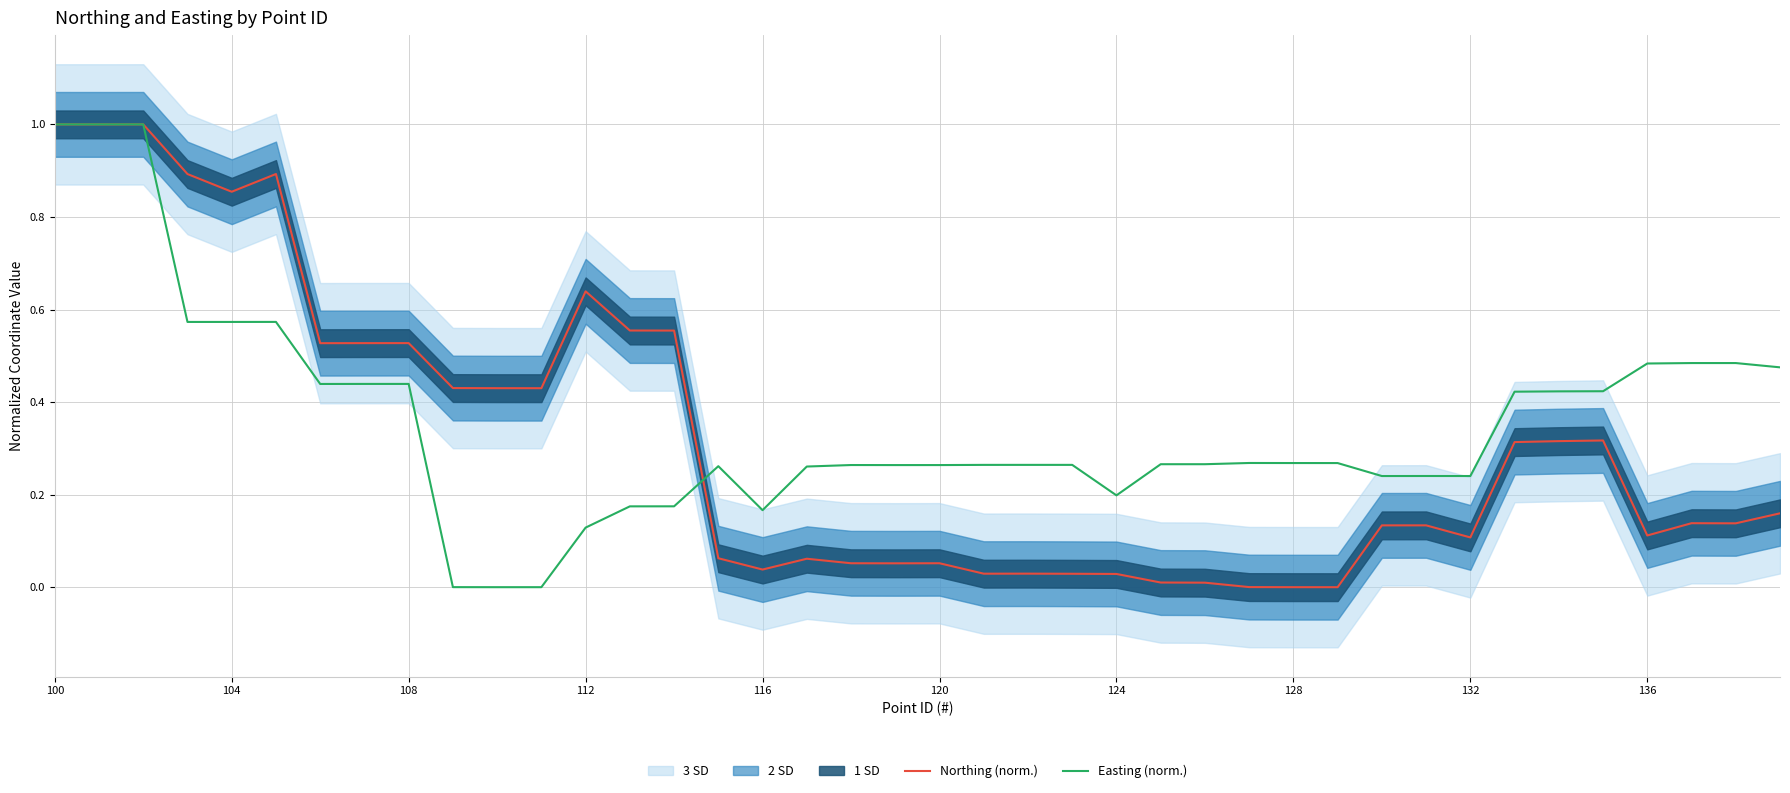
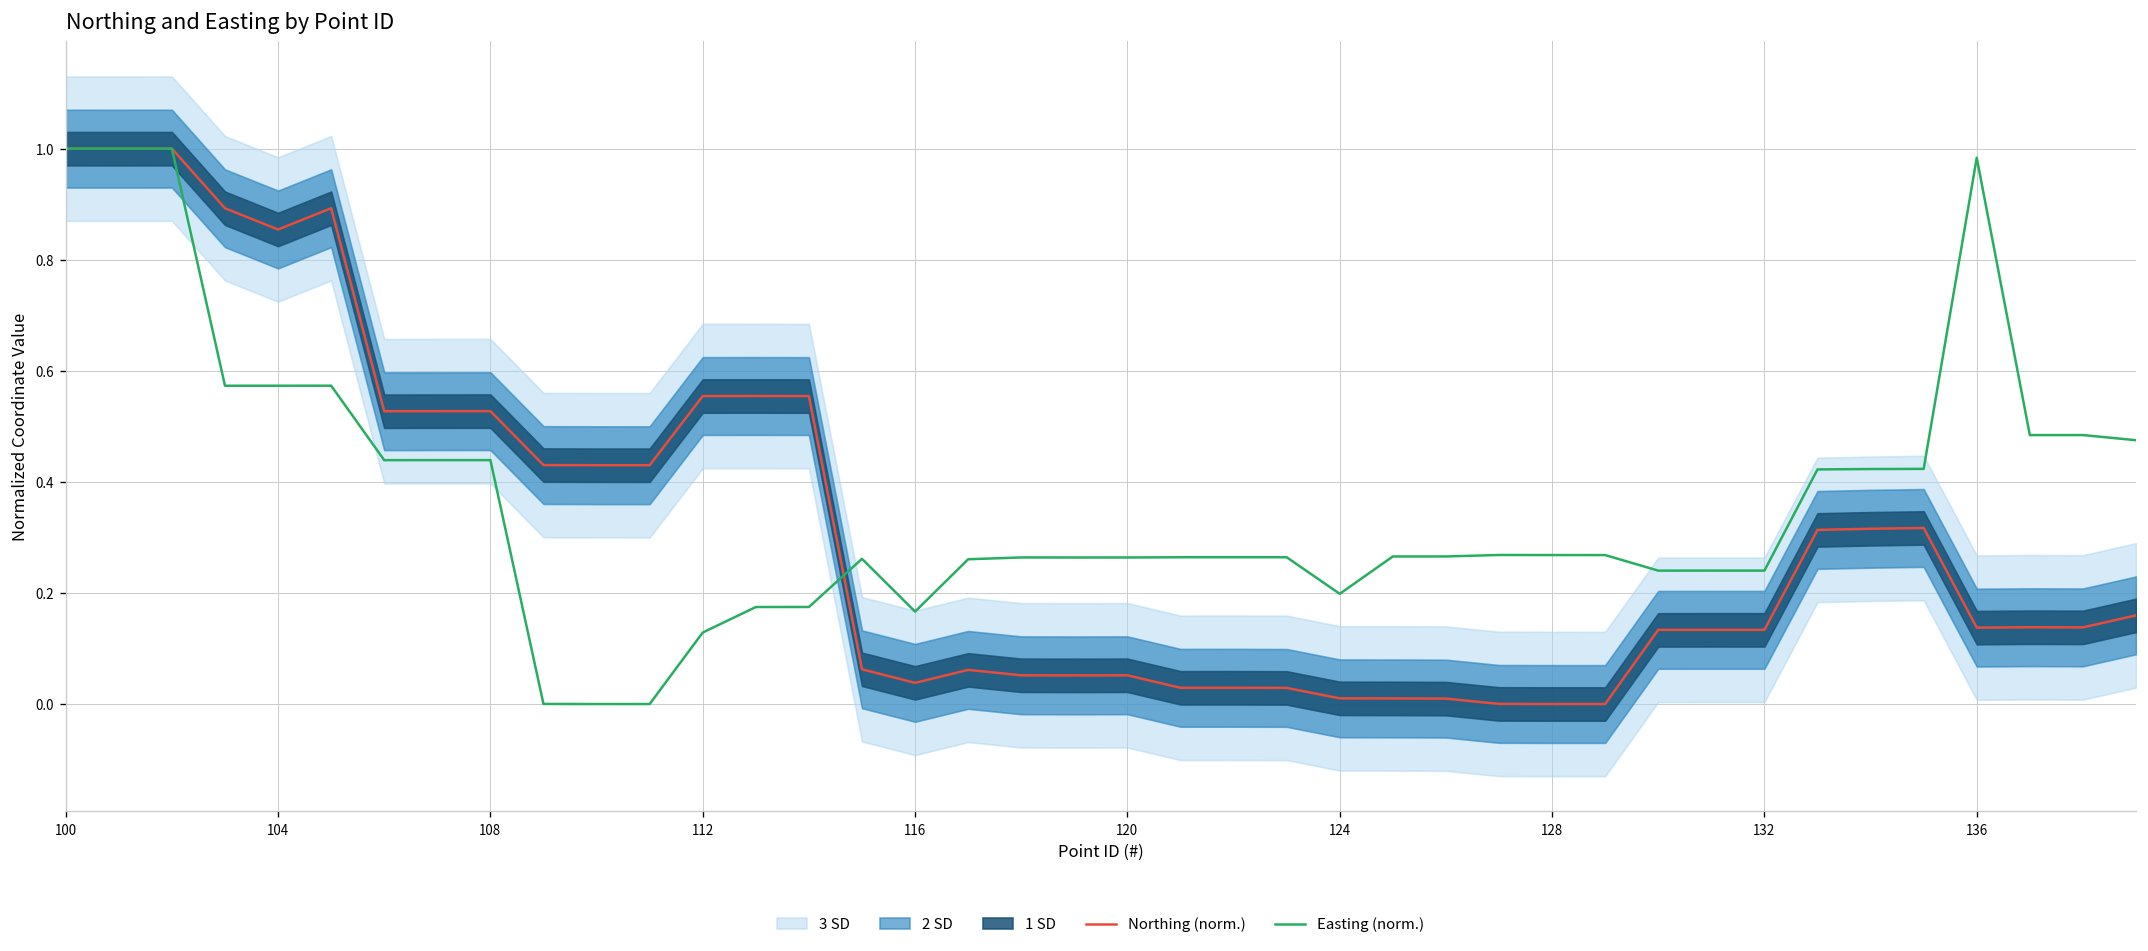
  {
    "Northing (norm.)": {
      "104": 0.85,
      "108": 0.53,
-     "112": 0.64,
+     "112": 0.55,
      "116": 0.04,
      "120": 0.05,
-     "124": 0.03,
+     "124": 0.01,
      "128": 0.00,
-     "132": 0.11,
-     "136": 0.11
+     "132": 0.13,
+     "136": 0.14
    },
    "Easting (norm.)": {
      "104": 0.57,
      "108": 0.44,
      "112": 0.13,
      "120": 0.26,
      "124": 0.20,
      "128": 0.27,
-     "136": 0.48
+     "136": 0.98
    }
  }
